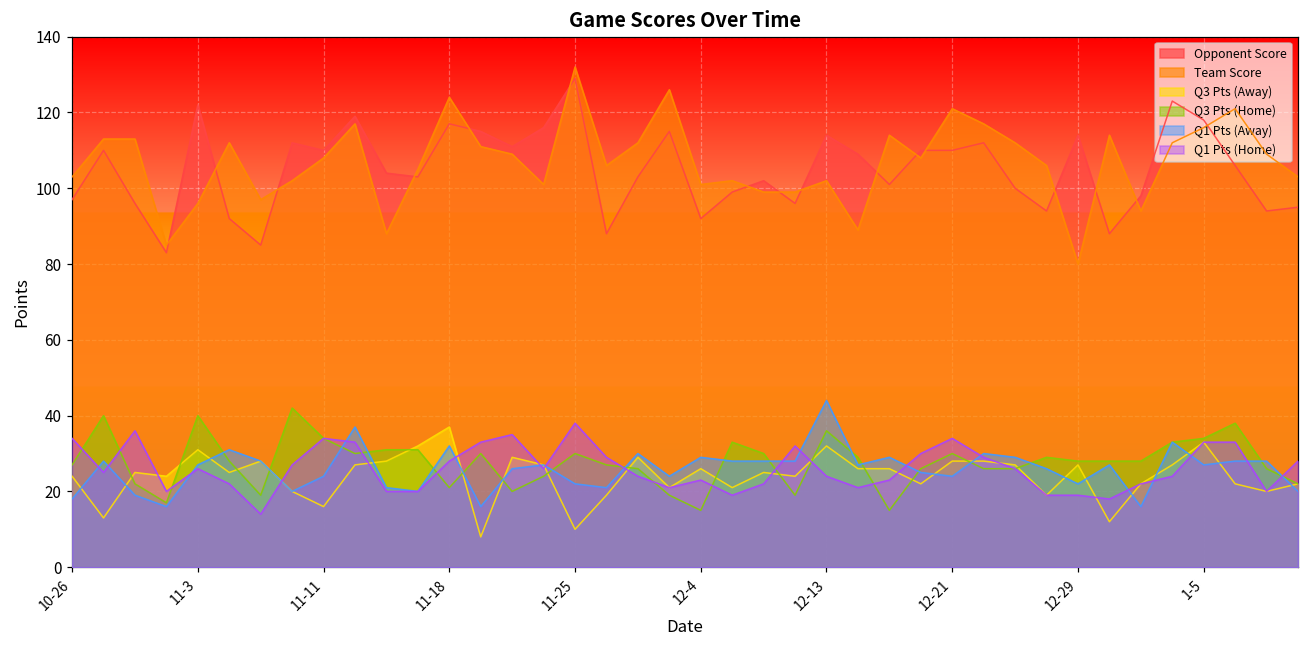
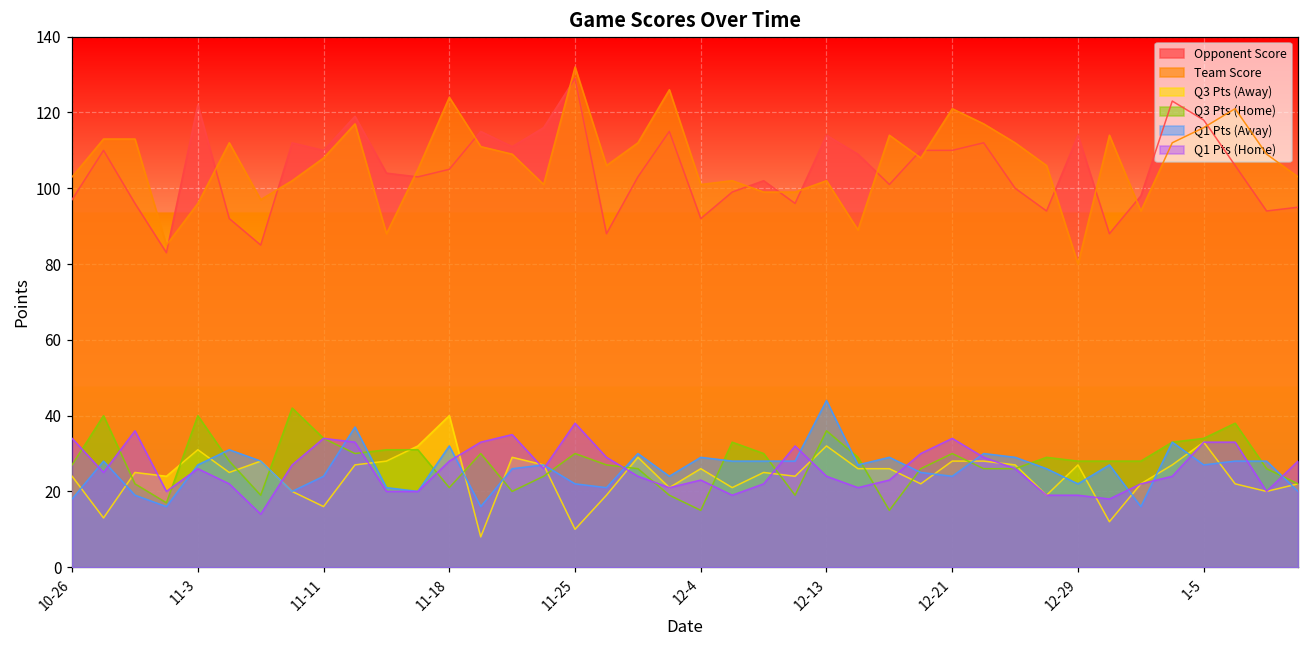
  {
    "Opponent Score": {
      "10-26": 97,
      "11-3": 122,
      "11-11": 110,
-     "11-18": 117,
+     "11-18": 105,
      "11-25": 129,
      "12-4": 92,
      "12-13": 114,
      "12-21": 110,
      "12-29": 114
    },
    "Team Score": {
      "10-26": 103,
      "11-3": 96,
      "11-11": 108,
      "11-18": 124,
      "11-25": 132,
      "12-4": 101,
      "12-13": 102,
      "12-21": 121,
      "12-29": 80
    },
    "Q3 Pts (Away)": {
      "10-26": 24,
      "11-3": 31,
      "11-11": 16,
-     "11-18": 37,
+     "11-18": 40,
      "11-25": 10,
      "12-4": 26,
      "12-13": 32,
      "12-21": 28,
      "12-29": 27
    },
    "Q3 Pts (Home)": {
      "10-26": 27,
      "11-3": 40,
      "11-18": 21,
      "11-25": 30,
      "12-4": 15,
      "12-13": 36,
      "12-21": 30,
      "12-29": 28,
      "1-5": 34
    },
    "Q1 Pts (Away)": {
      "10-26": 18,
      "11-3": 27,
      "11-11": 24,
      "11-18": 32,
      "11-25": 22,
      "12-4": 29,
      "12-13": 44,
      "12-21": 24,
      "12-29": 22,
      "1-5": 27
    },
    "Q1 Pts (Home)": {
      "10-26": 34,
      "11-3": 26,
      "11-18": 28,
      "11-25": 38,
      "12-4": 23,
      "12-13": 24,
      "12-21": 34,
      "12-29": 19
    }
  }
